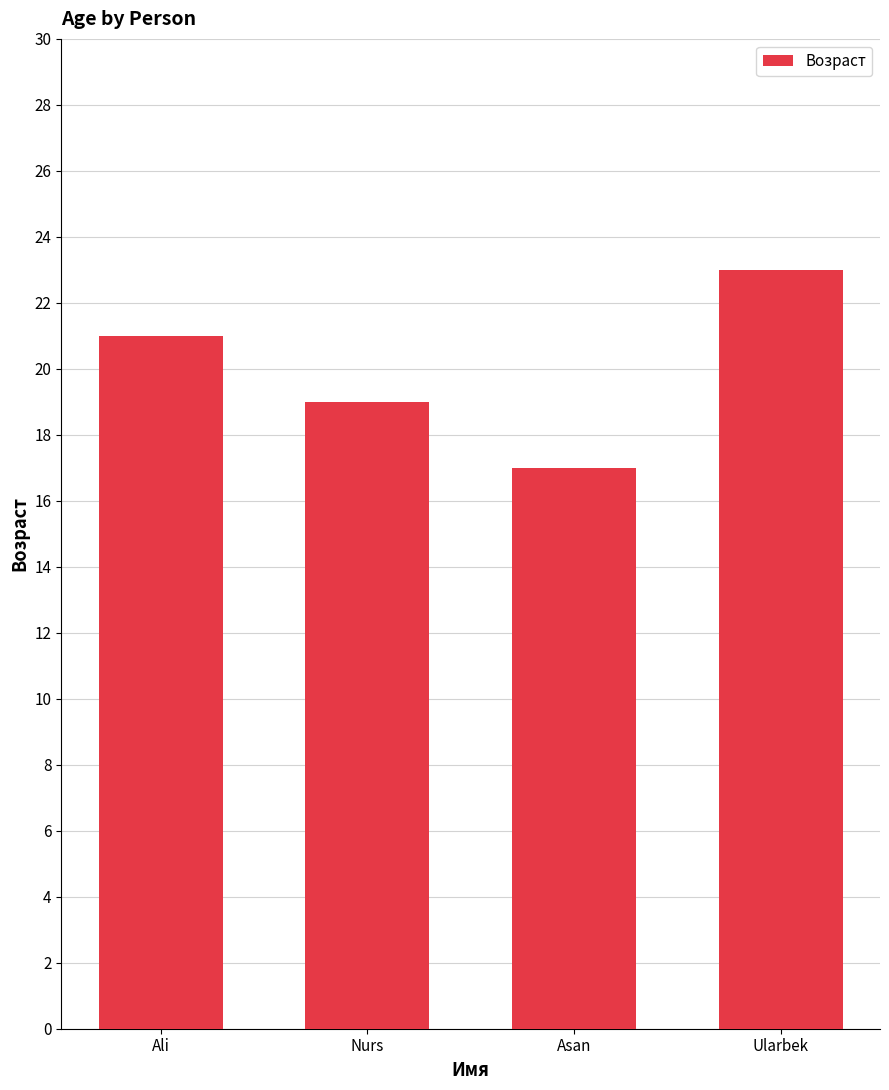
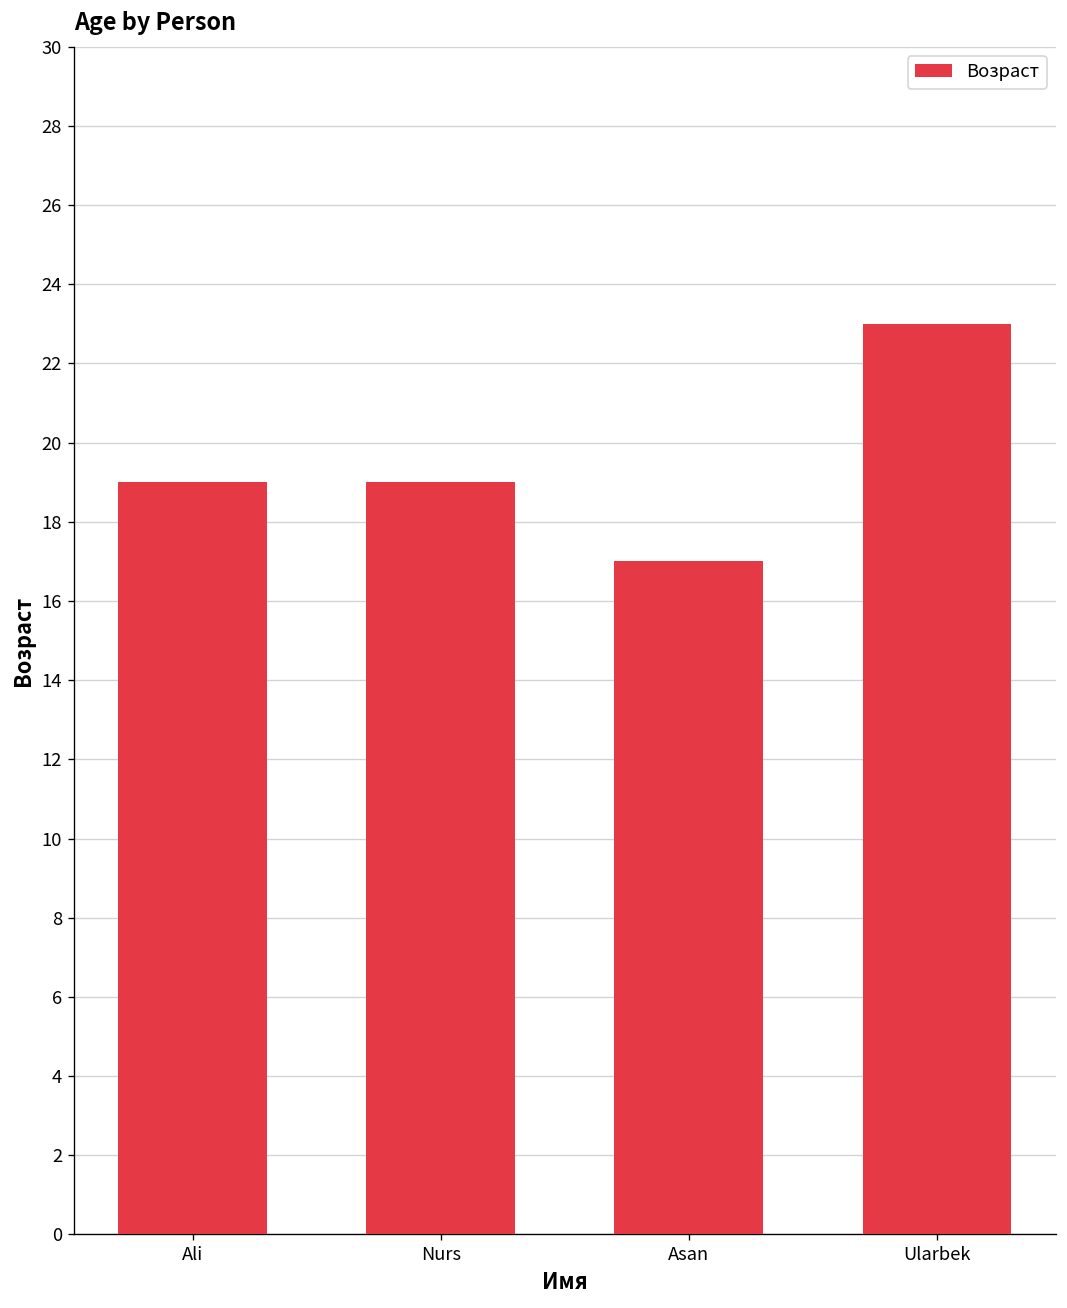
  {
-   "Ali": 21,
+   "Ali": 19,
    "Nurs": 19,
    "Asan": 17,
    "Ularbek": 23
  }
